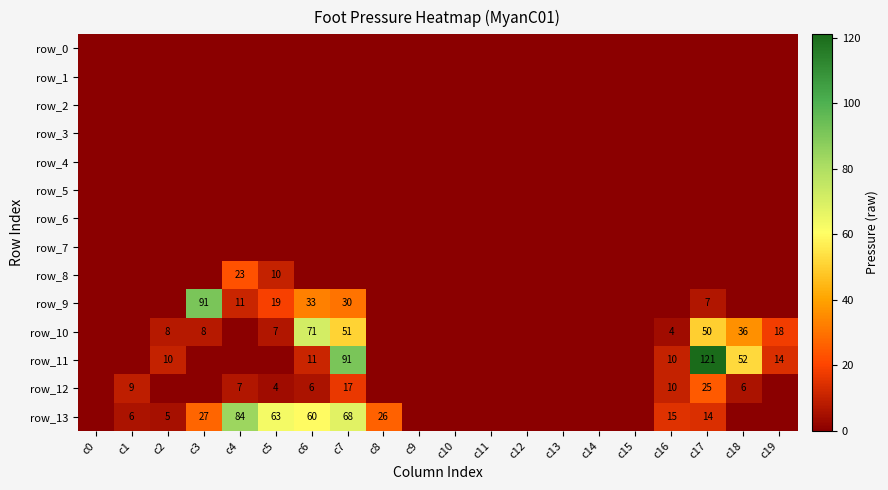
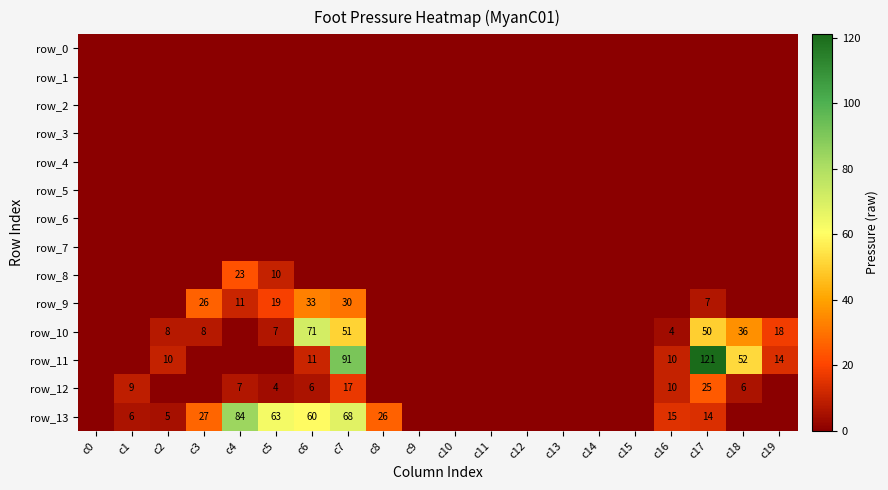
  {
    "row_8": {
      "c4": 23,
      "c5": 10
    },
    "row_9": {
-     "c3": 91,
+     "c3": 26,
      "c4": 11,
      "c5": 19,
      "c6": 33,
      "c7": 30,
      "c17": 7
    },
    "row_10": {
      "c2": 8,
      "c3": 8,
      "c5": 7,
      "c6": 71,
      "c7": 51,
      "c16": 4,
      "c17": 50,
      "c18": 36,
      "c19": 18
    },
    "row_11": {
      "c2": 10,
      "c6": 11,
      "c7": 91,
      "c16": 10,
      "c17": 121,
      "c18": 52,
      "c19": 14
    },
    "row_12": {
      "c1": 9,
      "c4": 7,
      "c5": 4,
      "c6": 6,
      "c7": 17,
      "c16": 10,
      "c17": 25,
      "c18": 6
    },
    "row_13": {
      "c1": 6,
      "c2": 5,
      "c3": 27,
      "c4": 84,
      "c5": 63,
      "c6": 60,
      "c7": 68,
      "c8": 26,
      "c16": 15,
      "c17": 14
    }
  }
